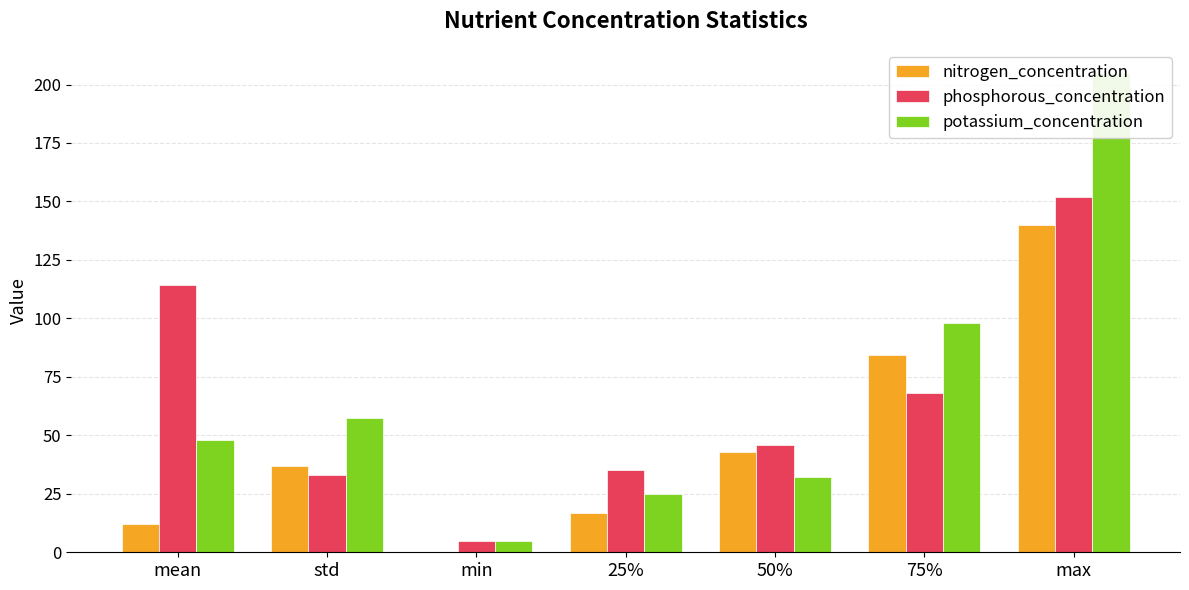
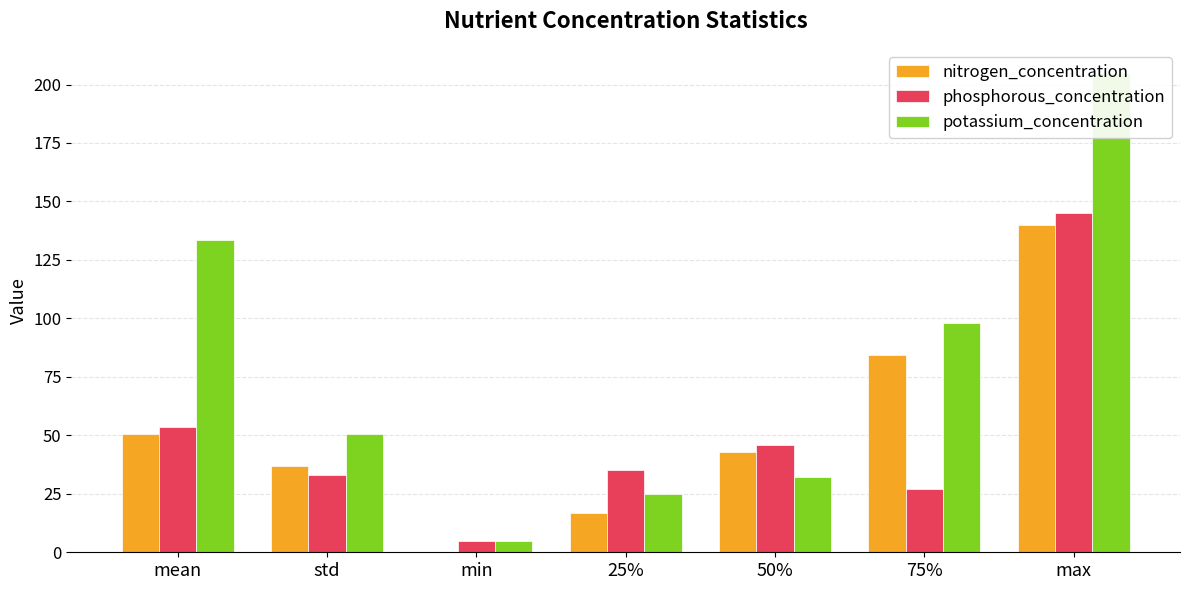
  {
    "nitrogen_concentration": {
-     "mean": 12,
+     "mean": 51,
      "std": 37,
      "min": 0,
      "25%": 17,
      "50%": 43,
      "75%": 84,
      "max": 140
    },
    "phosphorous_concentration": {
-     "mean": 114,
+     "mean": 53,
      "std": 33,
      "min": 5,
      "25%": 35,
      "50%": 46,
-     "75%": 68,
-     "max": 152
+     "75%": 27,
+     "max": 145
    },
    "potassium_concentration": {
-     "mean": 48,
-     "std": 57,
+     "mean": 134,
+     "std": 51,
      "min": 5,
      "25%": 25,
      "50%": 32,
      "75%": 98
    }
  }
